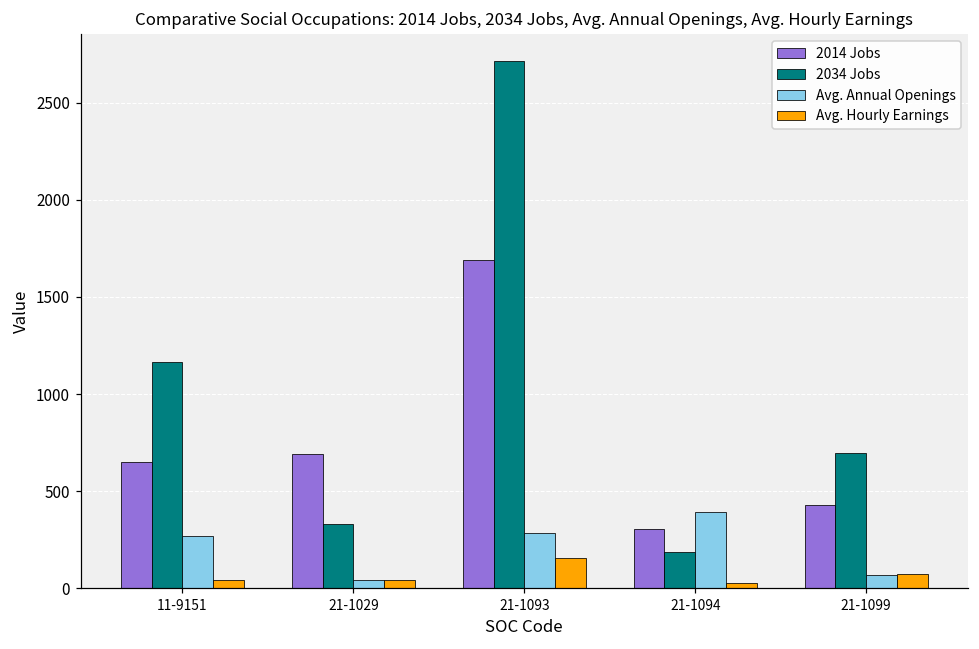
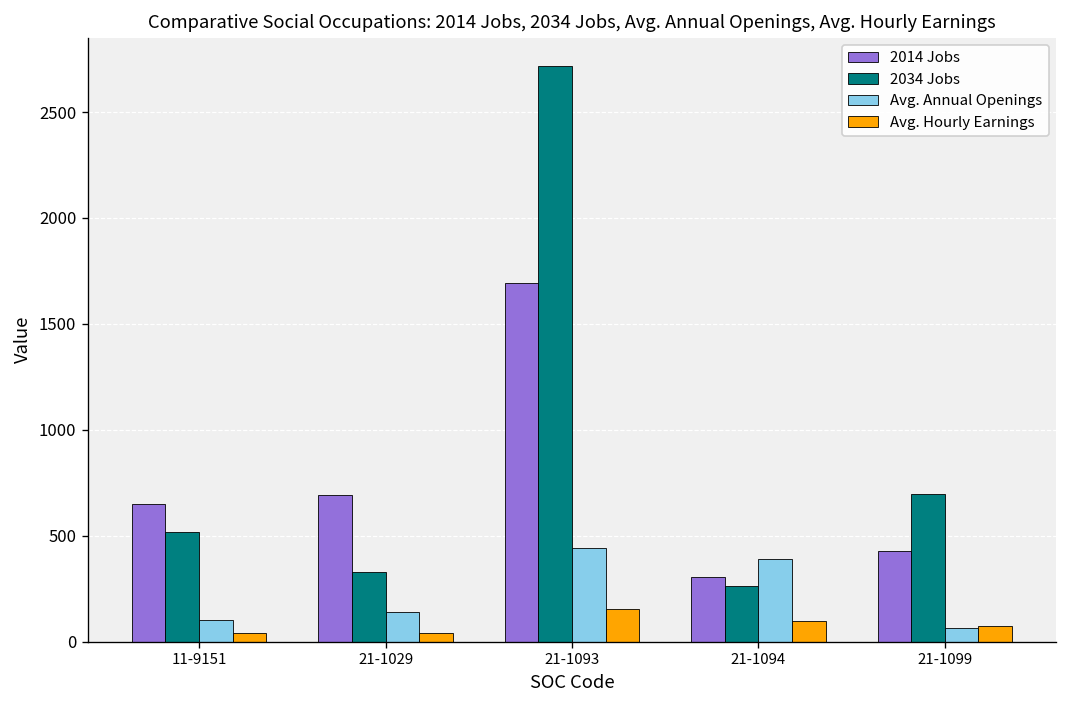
  {
    "2014 Jobs": {
      "11-9151": 650,
      "21-1029": 690,
      "21-1093": 1690,
      "21-1094": 300,
      "21-1099": 430
    },
    "2034 Jobs": {
-     "11-9151": 1170,
+     "11-9151": 520,
      "21-1029": 330,
      "21-1093": 2720,
-     "21-1094": 190,
+     "21-1094": 260,
      "21-1099": 700
    },
    "Avg. Annual Openings": {
-     "11-9151": 270,
-     "21-1029": 40,
-     "21-1093": 280,
+     "11-9151": 100,
+     "21-1029": 140,
+     "21-1093": 440,
      "21-1094": 390,
      "21-1099": 70
    },
    "Avg. Hourly Earnings": {
      "11-9151": 40,
      "21-1029": 40,
      "21-1093": 160,
-     "21-1094": 30,
+     "21-1094": 100,
      "21-1099": 70
    }
  }
